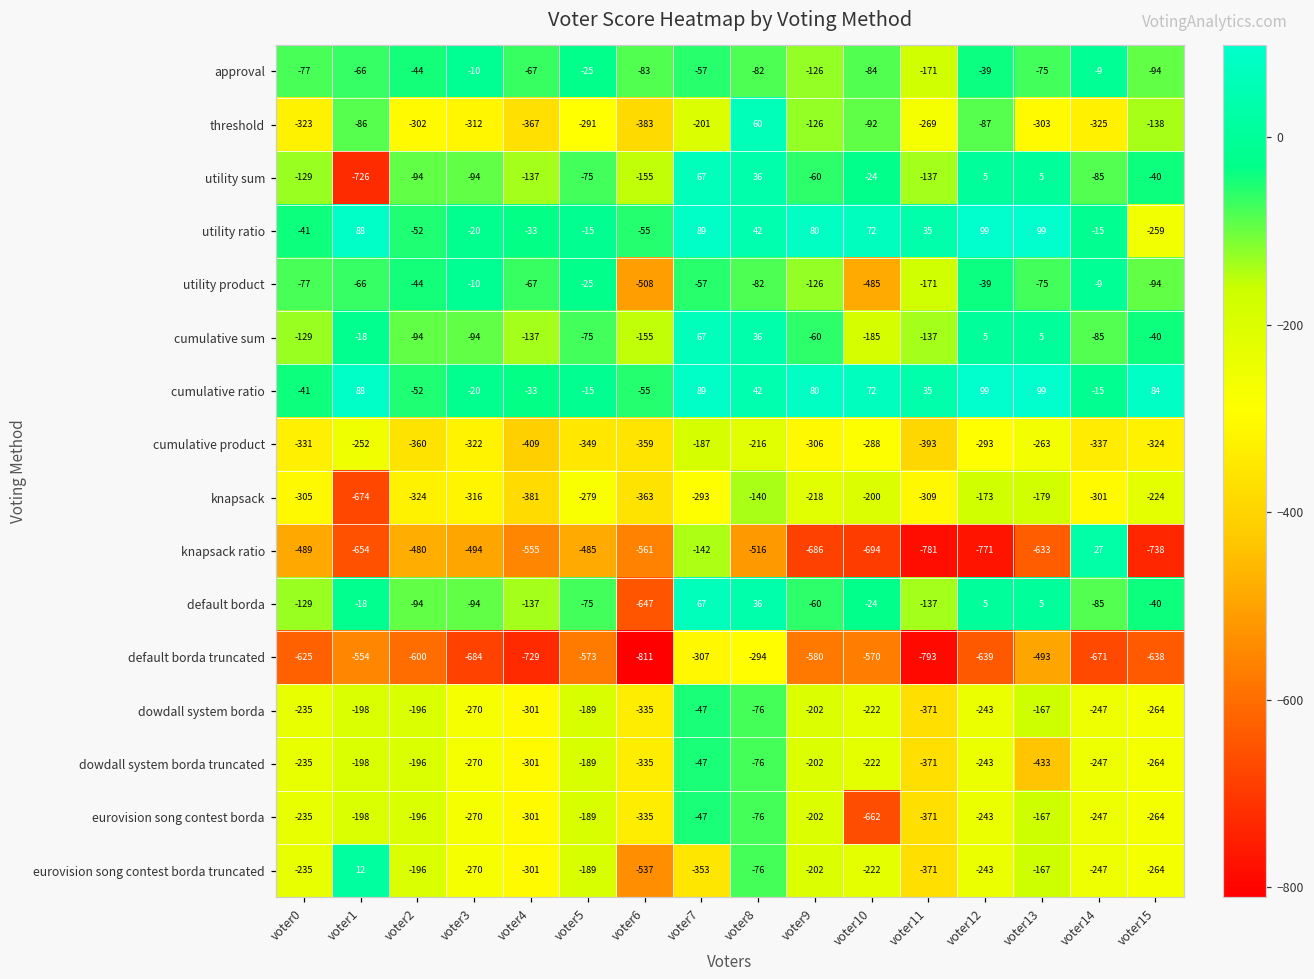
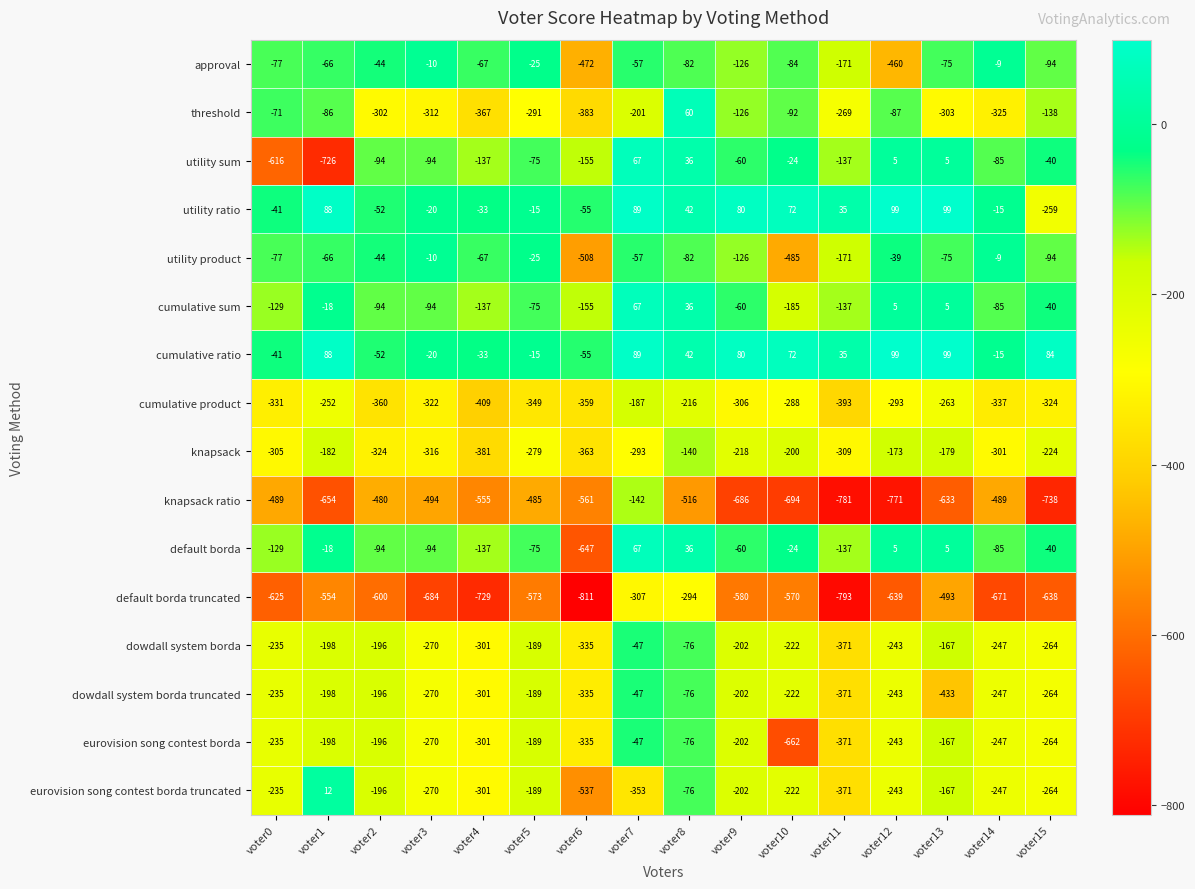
  {
    "approval": {
      "voter0": -77,
      "voter1": -66,
      "voter2": -44,
      "voter3": -10,
      "voter4": -67,
      "voter5": -25,
-     "voter6": -83,
+     "voter6": -472,
      "voter7": -57,
      "voter8": -82,
      "voter9": -126,
      "voter10": -84,
      "voter11": -171,
-     "voter12": -39,
+     "voter12": -460,
      "voter13": -75,
      "voter14": -9,
      "voter15": -94
    },
    "threshold": {
-     "voter0": -323,
+     "voter0": -71,
      "voter1": -86,
      "voter2": -302,
      "voter3": -312,
      "voter4": -367,
      "voter5": -291,
      "voter6": -383,
      "voter7": -201,
      "voter8": 60,
      "voter9": -126,
      "voter10": -92,
      "voter11": -269,
      "voter12": -87,
      "voter13": -303,
      "voter14": -325,
      "voter15": -138
    },
    "utility sum": {
-     "voter0": -129,
+     "voter0": -616,
      "voter1": -726,
      "voter2": -94,
      "voter3": -94,
      "voter4": -137,
      "voter5": -75,
      "voter6": -155,
      "voter7": 67,
      "voter8": 36,
      "voter9": -60,
      "voter10": -24,
      "voter11": -137,
      "voter12": 5,
      "voter13": 5,
      "voter14": -85,
      "voter15": -40
    },
    "knapsack": {
      "voter0": -305,
-     "voter1": -674,
+     "voter1": -182,
      "voter2": -324,
      "voter3": -316,
      "voter4": -381,
      "voter5": -279,
      "voter6": -363,
      "voter7": -293,
      "voter8": -140,
      "voter9": -218,
      "voter10": -200,
      "voter11": -309,
      "voter12": -173,
      "voter13": -179,
      "voter14": -301,
      "voter15": -224
    },
    "knapsack ratio": {
      "voter0": -489,
      "voter1": -654,
      "voter2": -480,
      "voter3": -494,
      "voter4": -555,
      "voter5": -485,
      "voter6": -561,
      "voter7": -142,
      "voter8": -516,
      "voter9": -686,
      "voter10": -694,
      "voter11": -781,
      "voter12": -771,
      "voter13": -633,
-     "voter14": 27,
+     "voter14": -489,
      "voter15": -738
    }
  }
